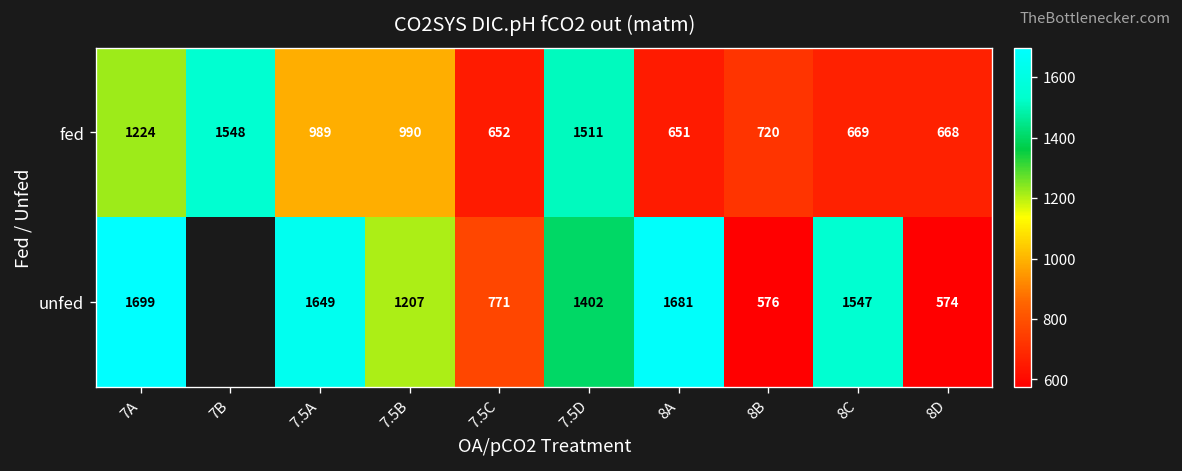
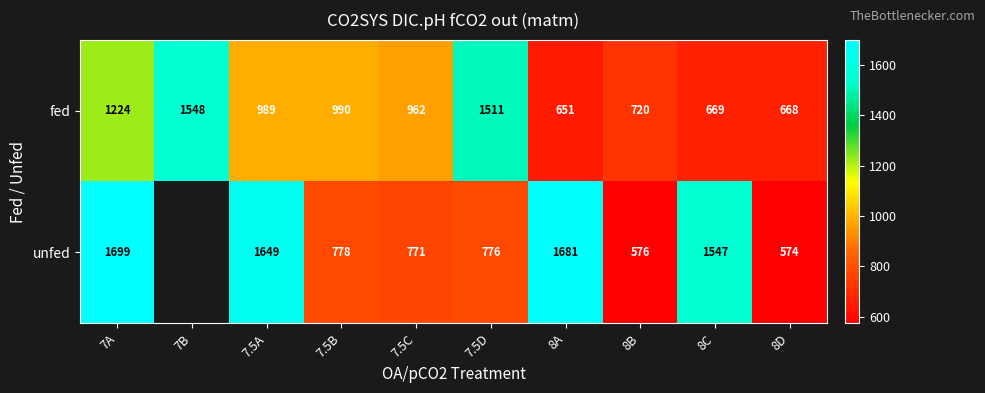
  {
    "fed": {
      "7A": 1224,
      "7B": 1548,
      "7.5A": 989,
      "7.5B": 990,
-     "7.5C": 652,
+     "7.5C": 962,
      "7.5D": 1511,
      "8A": 651,
      "8B": 720,
      "8C": 669,
      "8D": 668
    },
    "unfed": {
      "7A": 1699,
      "7.5A": 1649,
-     "7.5B": 1207,
+     "7.5B": 778,
      "7.5C": 771,
-     "7.5D": 1402,
+     "7.5D": 776,
      "8A": 1681,
      "8B": 576,
      "8C": 1547,
      "8D": 574
    }
  }
